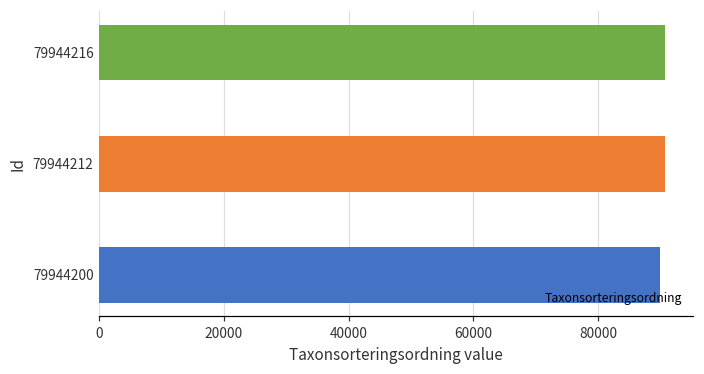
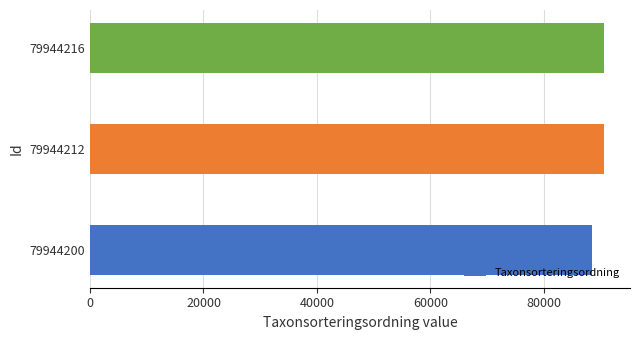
  {
    "79944216": 91000,
    "79944212": 91000,
-   "79944200": 90000
+   "79944200": 88000
  }
